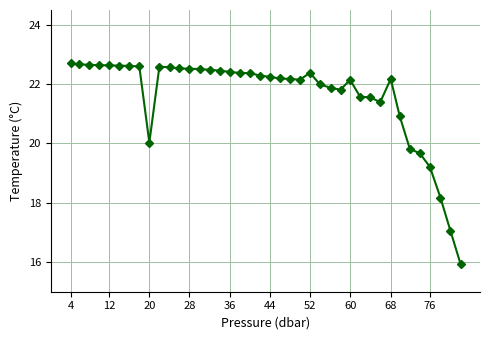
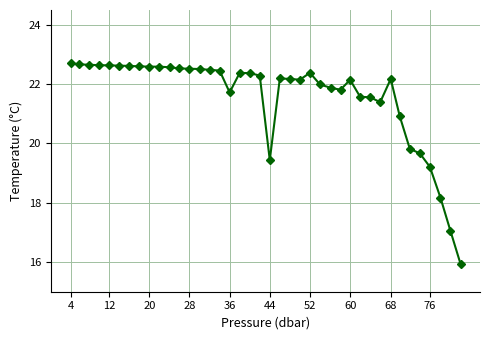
  {
    "4": 22.7,
    "12": 22.6,
-   "20": 20.0,
+   "20": 22.6,
    "28": 22.5,
-   "36": 22.4,
-   "44": 22.2,
+   "36": 21.7,
+   "44": 19.4,
    "52": 22.4,
    "60": 22.1,
    "68": 22.2,
    "76": 19.2
  }
